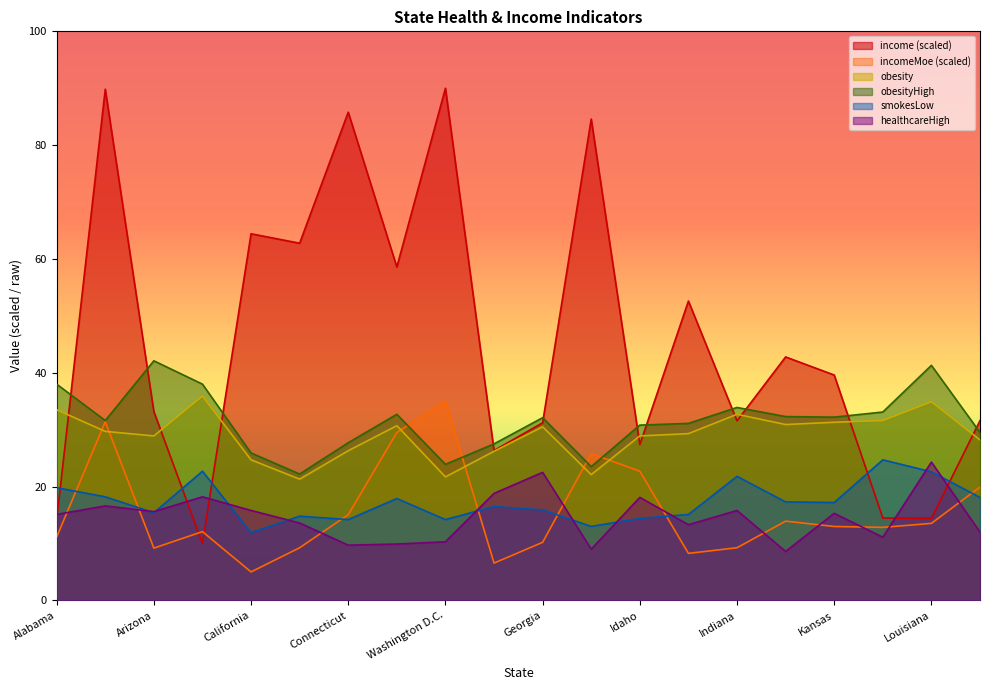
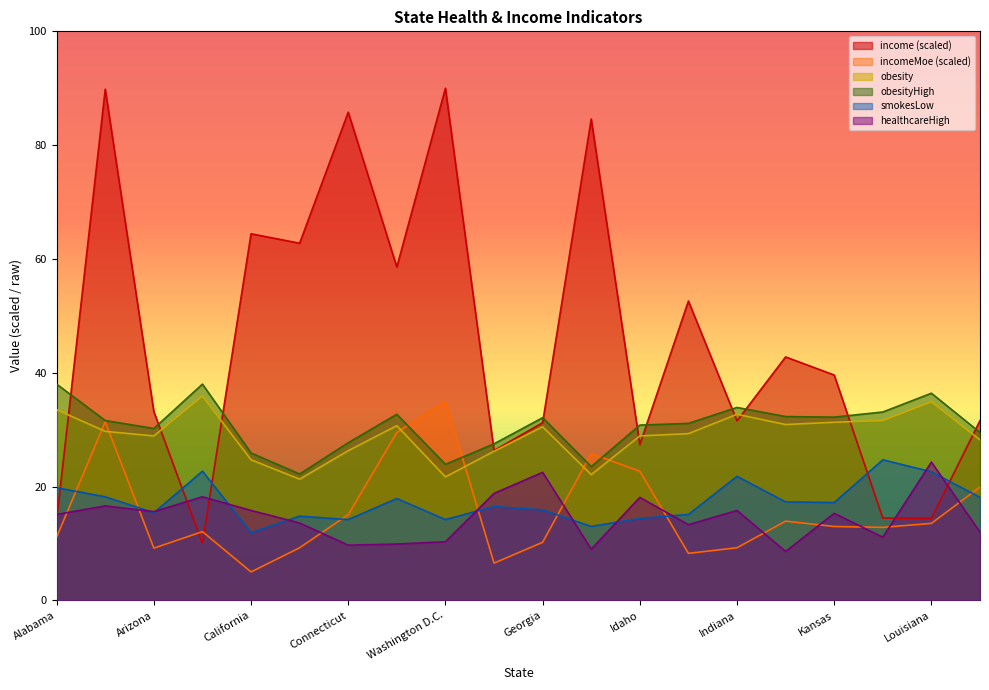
  {
    "income (scaled)": {
      "Alabama": 14,
      "Arizona": 33,
      "California": 64,
      "Connecticut": 86,
      "Washington D.C.": 90,
      "Georgia": 31,
      "Idaho": 27,
      "Indiana": 32,
      "Kansas": 40,
      "Louisiana": 14
    },
    "incomeMoe (scaled)": {
      "Alabama": 11,
      "Arizona": 9,
      "California": 5,
      "Connecticut": 15,
      "Washington D.C.": 35,
      "Georgia": 10,
      "Idaho": 23,
      "Indiana": 9,
      "Kansas": 13,
      "Louisiana": 14
    },
    "obesity": {
      "Alabama": 34,
      "Arizona": 29,
      "California": 25,
      "Connecticut": 26,
      "Washington D.C.": 22,
      "Georgia": 31,
      "Idaho": 29,
      "Indiana": 33,
      "Kansas": 31,
      "Louisiana": 35
    },
    "obesityHigh": {
      "Alabama": 38,
-     "Arizona": 42,
+     "Arizona": 30,
      "California": 26,
      "Connecticut": 28,
      "Washington D.C.": 24,
      "Georgia": 32,
      "Idaho": 31,
      "Indiana": 34,
      "Kansas": 32,
-     "Louisiana": 41
+     "Louisiana": 36
    },
    "smokesLow": {
      "Alabama": 20,
      "California": 12,
      "Connecticut": 14,
      "Washington D.C.": 14,
      "Georgia": 16,
      "Idaho": 14,
      "Indiana": 22,
      "Kansas": 17,
      "Louisiana": 23
    },
    "healthcareHigh": {
      "Alabama": 15,
      "California": 16,
      "Connecticut": 10,
      "Washington D.C.": 10,
      "Georgia": 23,
      "Idaho": 18,
      "Indiana": 16,
      "Kansas": 15,
      "Louisiana": 24
    }
  }
